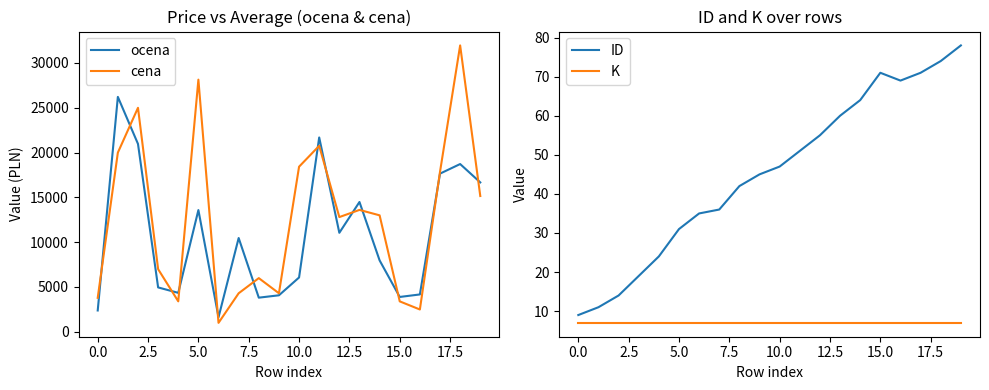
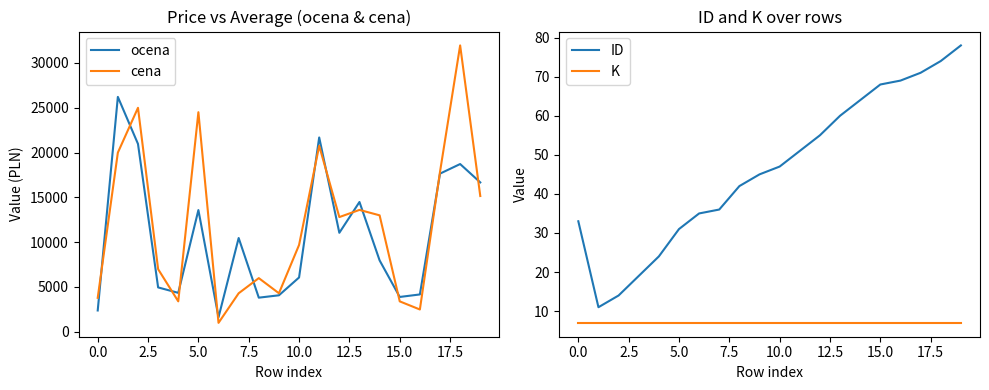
  {
    "Price vs Average (ocena & cena)": {
      "ocena": {
        "0.0": 2000,
        "5.0": 14000,
        "10.0": 6000,
        "15.0": 4000
      },
      "cena": {
        "0.0": 4000,
-       "5.0": 28000,
-       "10.0": 18000,
+       "5.0": 25000,
+       "10.0": 10000,
        "15.0": 3000
      }
    },
    "ID and K over rows": {
      "ID": {
-       "0.0": 9,
+       "0.0": 33,
        "5.0": 31,
        "10.0": 47,
-       "15.0": 71
+       "15.0": 68
      },
      "K": {
        "0.0": 7,
        "5.0": 7,
        "10.0": 7,
        "15.0": 7
      }
    }
  }
